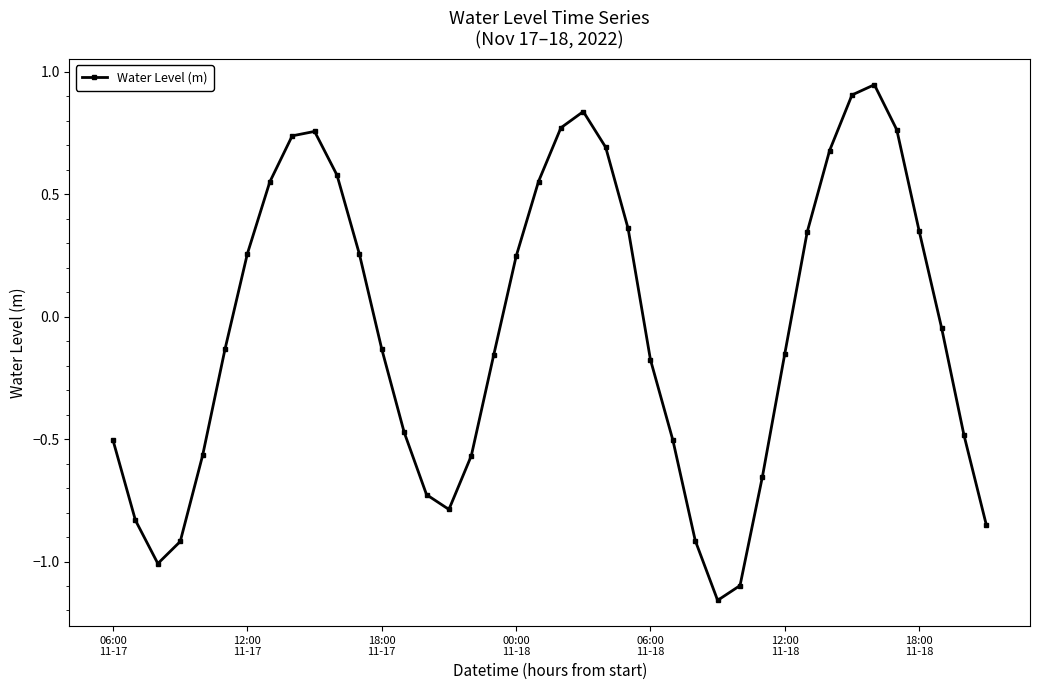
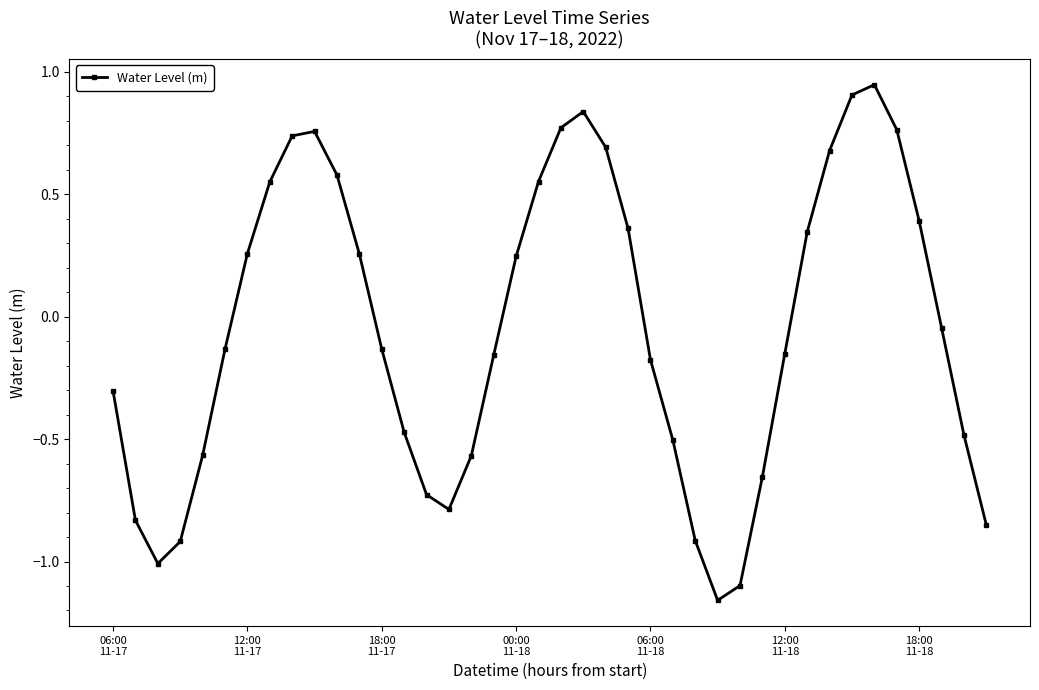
  {
-   "06:00 11-17": -0.51,
+   "06:00 11-17": -0.30,
    "12:00 11-17": 0.26,
    "18:00 11-17": -0.13,
    "00:00 11-18": 0.25,
    "06:00 11-18": -0.18,
    "12:00 11-18": -0.15,
-   "18:00 11-18": 0.35
+   "18:00 11-18": 0.39
  }
